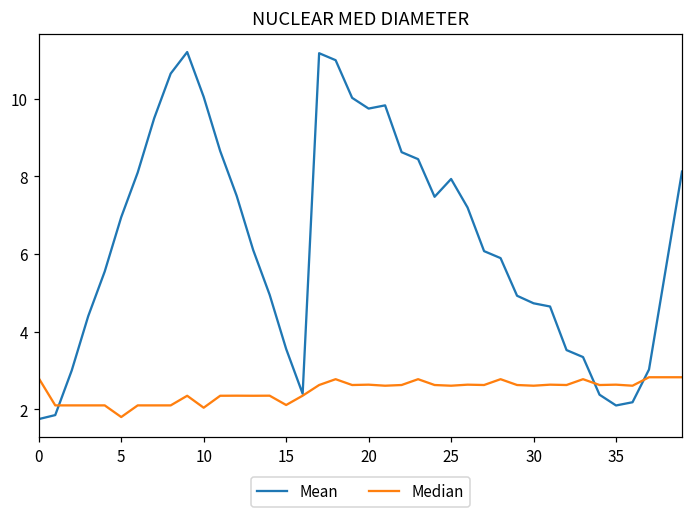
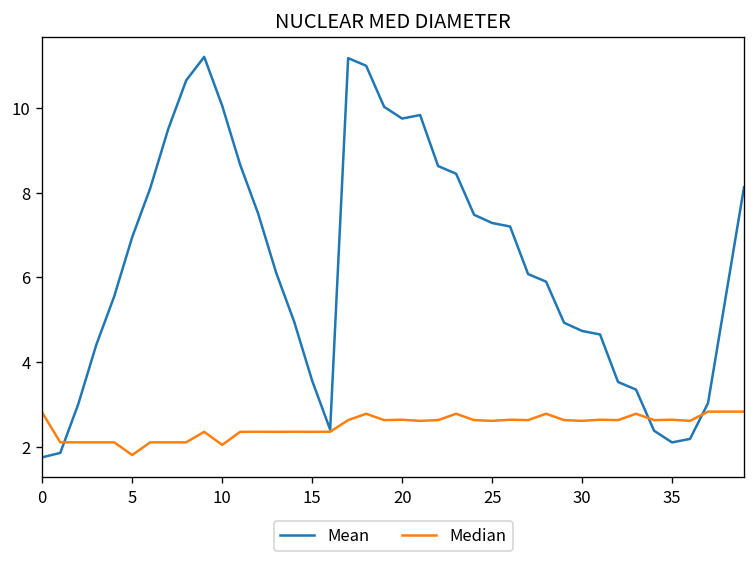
  {
    "Mean": {
      "0": 1.7,
      "5": 7.0,
      "10": 10.1,
      "15": 3.6,
      "20": 9.7,
-     "25": 7.9,
+     "25": 7.3,
      "30": 4.7,
      "35": 2.1
    },
    "Median": {
      "0": 2.8,
      "5": 1.8,
      "10": 2.0,
-     "15": 2.1,
+     "15": 2.3,
      "20": 2.6,
      "25": 2.6,
      "30": 2.6,
      "35": 2.6
    }
  }
